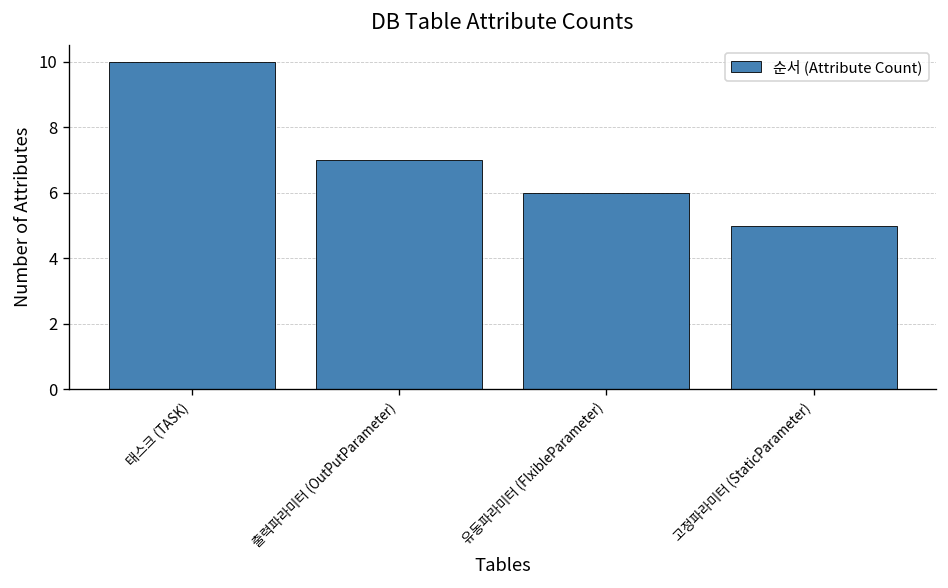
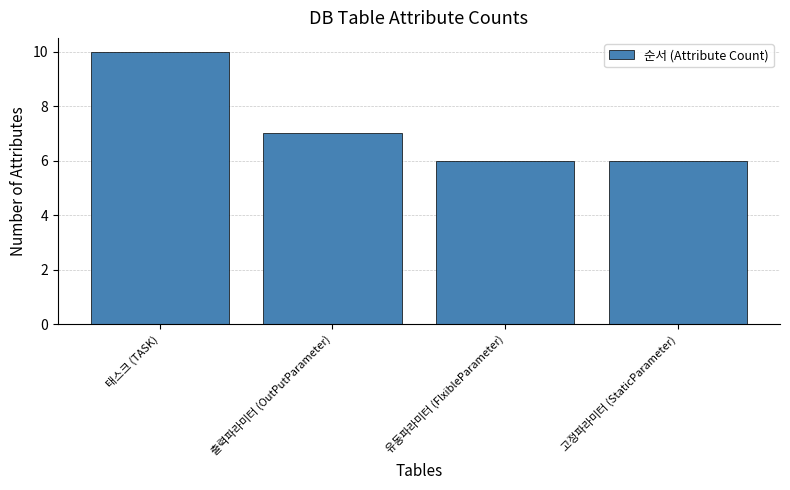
  {
    "태스크 (TASK)": 10,
    "출력파라미터 (OutPutParameter)": 7,
    "유동파라미터 (FlxibleParameter)": 6,
-   "고정파라미터 (StaticParameter)": 5
+   "고정파라미터 (StaticParameter)": 6
  }
